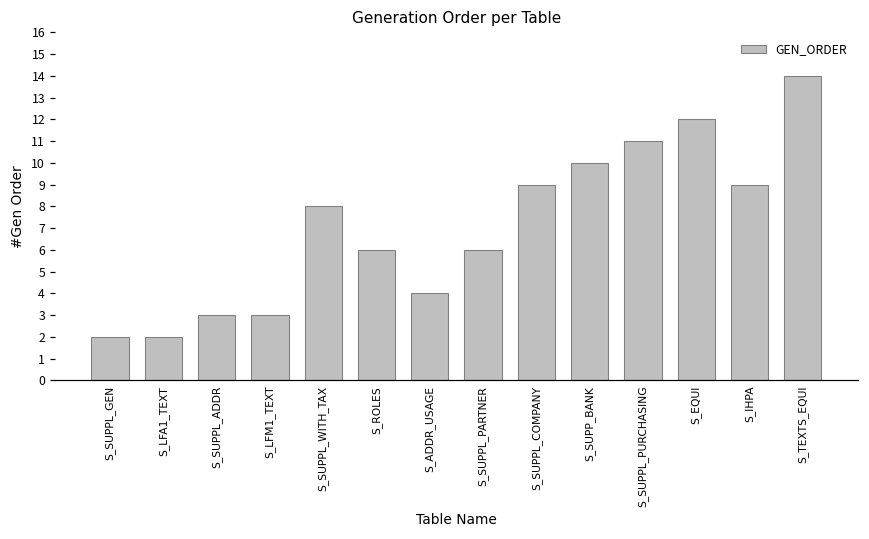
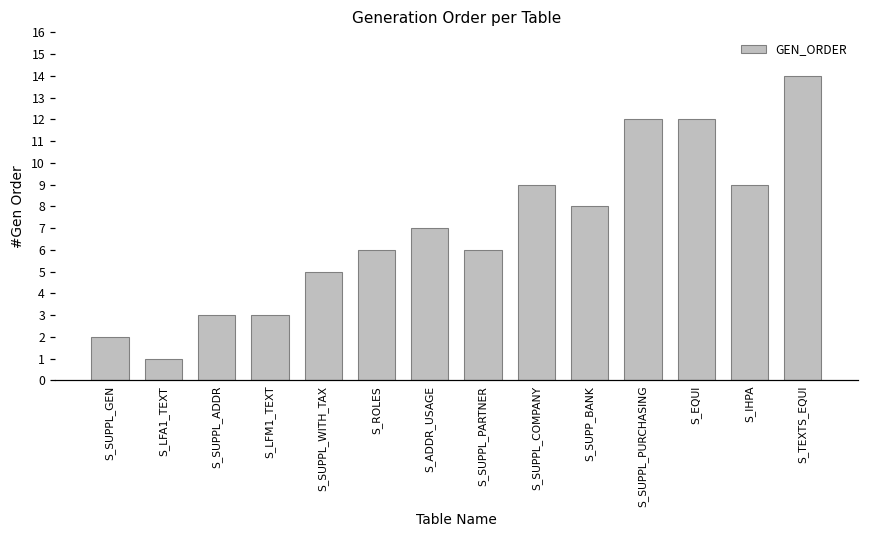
  {
    "S_SUPPL_GEN": 2,
-   "S_LFA1_TEXT": 2,
+   "S_LFA1_TEXT": 1,
    "S_SUPPL_ADDR": 3,
    "S_LFM1_TEXT": 3,
-   "S_SUPPL_WITH_TAX": 8,
+   "S_SUPPL_WITH_TAX": 5,
    "S_ROLES": 6,
-   "S_ADDR_USAGE": 4,
+   "S_ADDR_USAGE": 7,
    "S_SUPPL_PARTNER": 6,
    "S_SUPPL_COMPANY": 9,
-   "S_SUPP_BANK": 10,
-   "S_SUPPL_PURCHASING": 11,
+   "S_SUPP_BANK": 8,
+   "S_SUPPL_PURCHASING": 12,
    "S_EQUI": 12,
    "S_IHPA": 9,
    "S_TEXTS_EQUI": 14
  }
